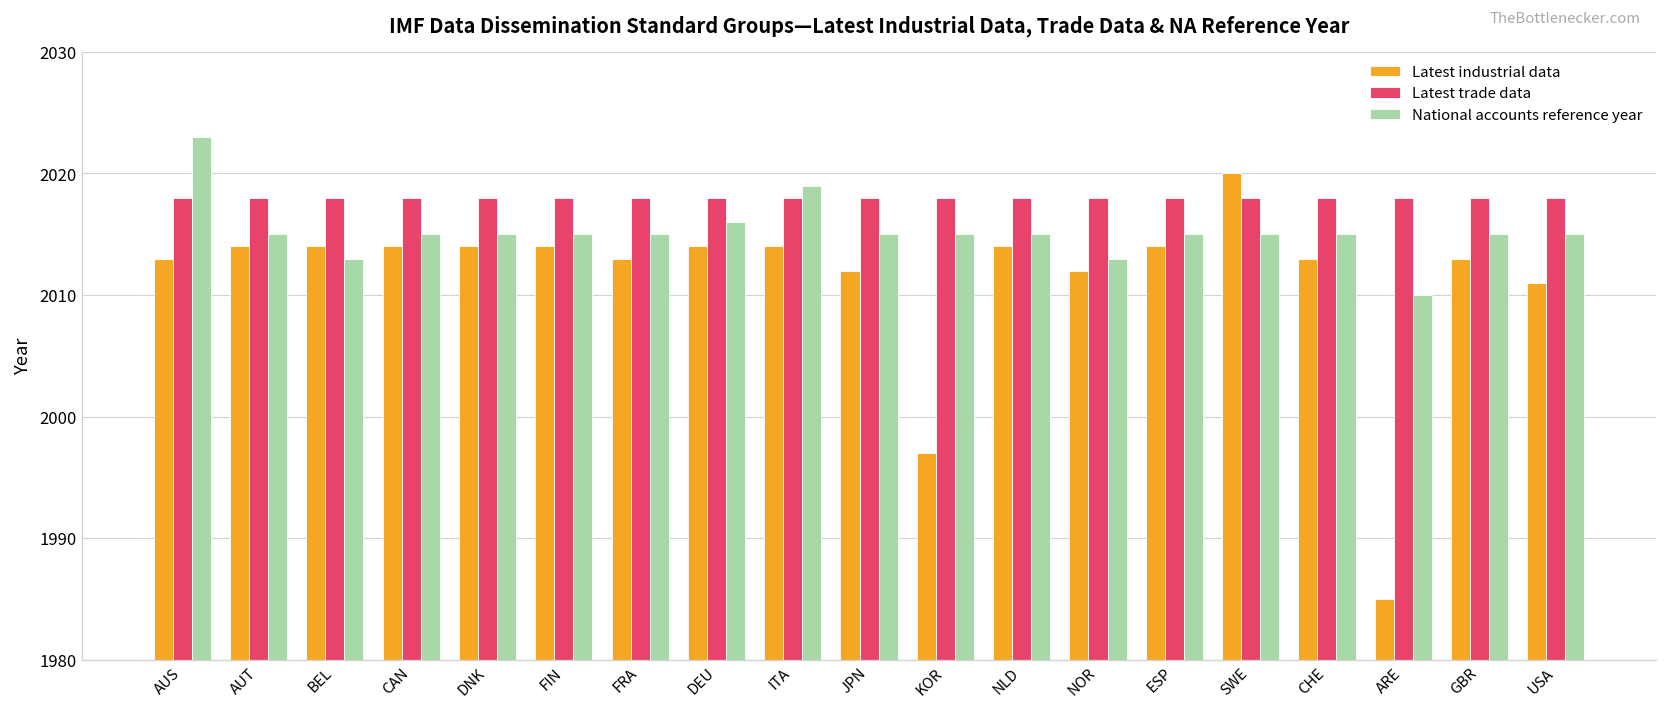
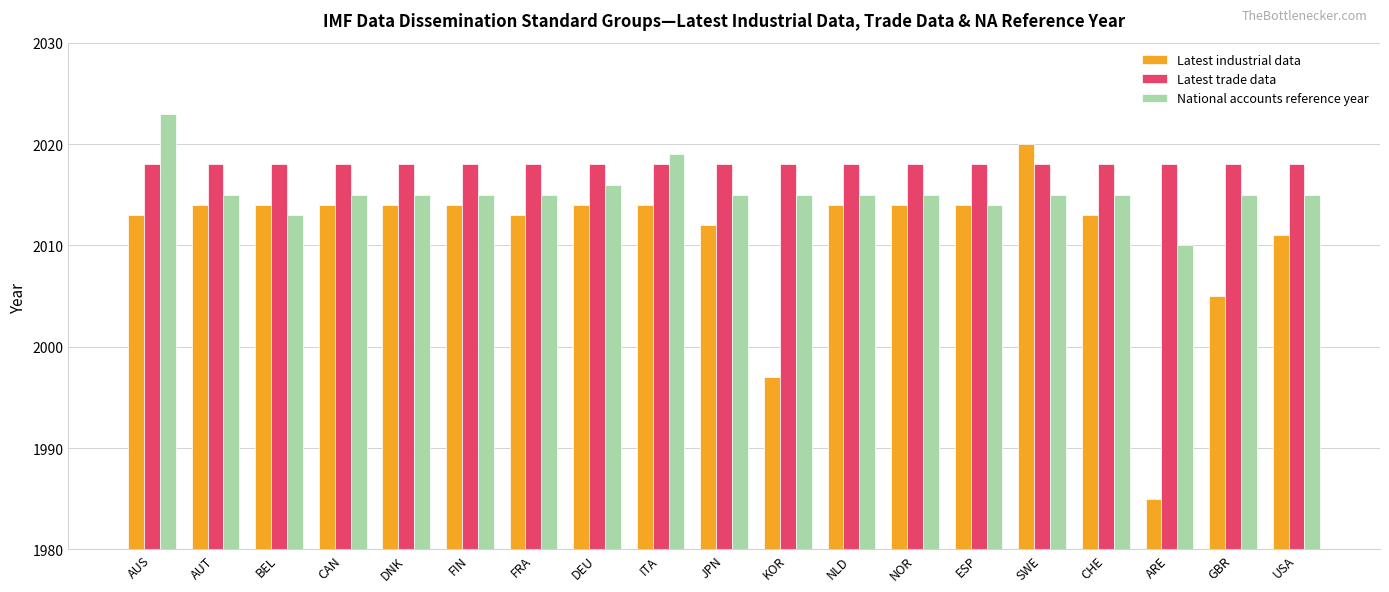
  {
    "Latest industrial data": {
      "AUS": 2013,
      "AUT": 2014,
      "BEL": 2014,
      "CAN": 2014,
      "DNK": 2014,
      "FIN": 2014,
      "FRA": 2013,
      "DEU": 2014,
      "ITA": 2014,
      "JPN": 2012,
      "KOR": 1997,
      "NLD": 2014,
-     "NOR": 2012,
+     "NOR": 2014,
      "ESP": 2014,
      "SWE": 2020,
      "CHE": 2013,
      "ARE": 1985,
-     "GBR": 2013,
+     "GBR": 2005,
      "USA": 2011
    },
    "Latest trade data": {
      "AUS": 2018,
      "AUT": 2018,
      "BEL": 2018,
      "CAN": 2018,
      "DNK": 2018,
      "FIN": 2018,
      "FRA": 2018,
      "DEU": 2018,
      "ITA": 2018,
      "JPN": 2018,
      "KOR": 2018,
      "NLD": 2018,
      "NOR": 2018,
      "ESP": 2018,
      "SWE": 2018,
      "CHE": 2018,
      "ARE": 2018,
      "GBR": 2018,
      "USA": 2018
    },
    "National accounts reference year": {
      "AUS": 2023,
      "AUT": 2015,
      "BEL": 2013,
      "CAN": 2015,
      "DNK": 2015,
      "FIN": 2015,
      "FRA": 2015,
      "DEU": 2016,
      "ITA": 2019,
      "JPN": 2015,
      "KOR": 2015,
      "NLD": 2015,
-     "NOR": 2013,
-     "ESP": 2015,
+     "NOR": 2015,
+     "ESP": 2014,
      "SWE": 2015,
      "CHE": 2015,
      "ARE": 2010,
      "GBR": 2015,
      "USA": 2015
    }
  }
